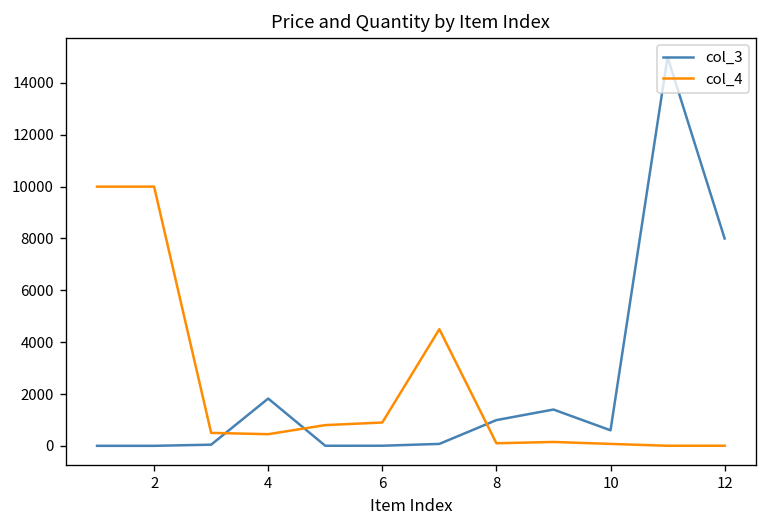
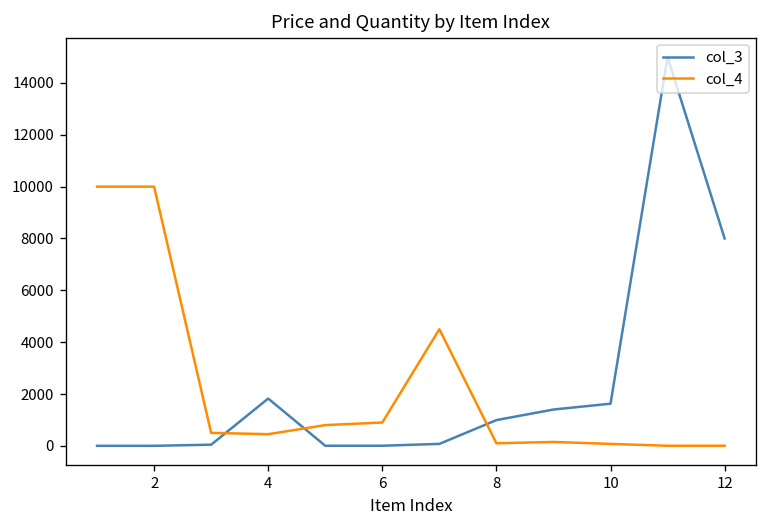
  {
    "col_3": {
      "2": 0,
      "4": 1800,
      "6": 0,
      "8": 1000,
-     "10": 600,
+     "10": 1600,
      "12": 8000
    },
    "col_4": {
      "2": 10000,
      "4": 500,
      "6": 900,
      "8": 100,
      "10": 100,
      "12": 0
    }
  }
